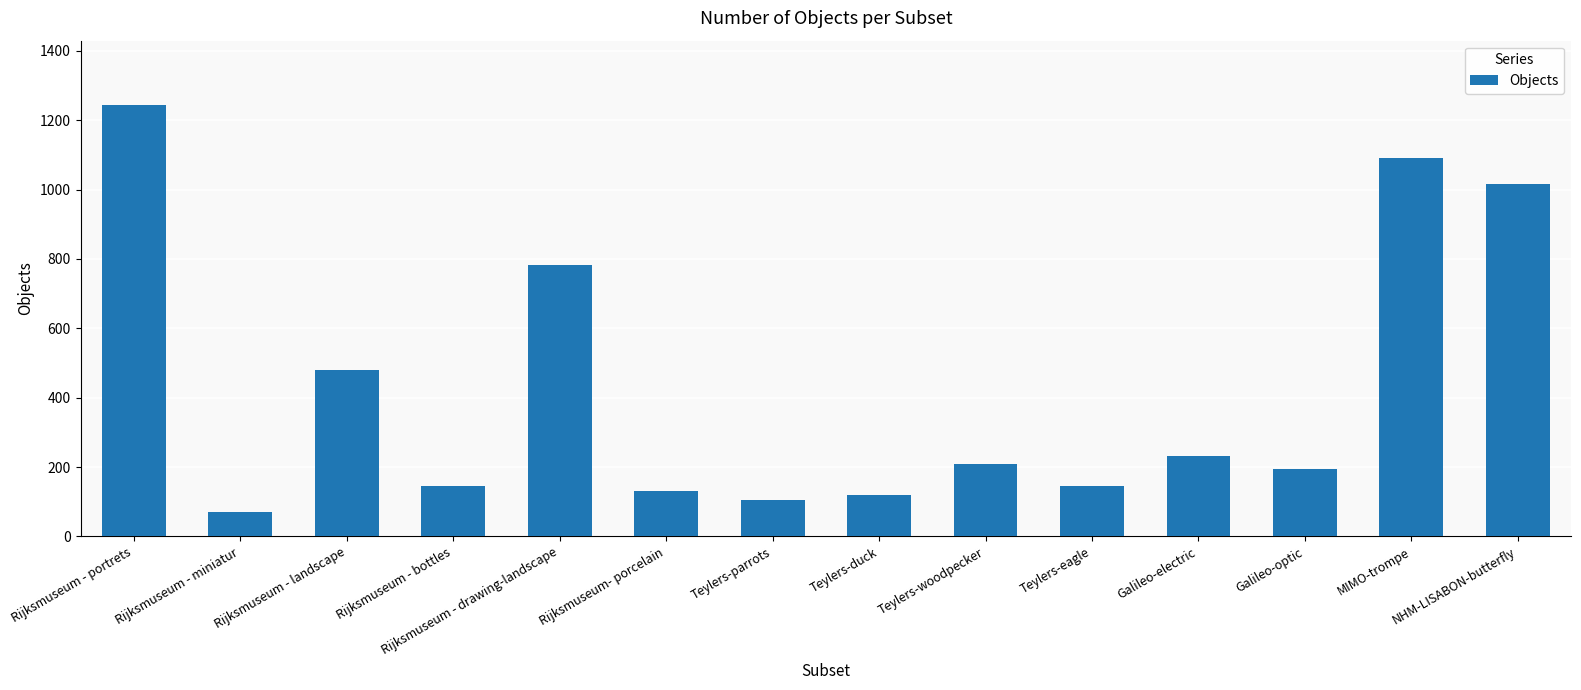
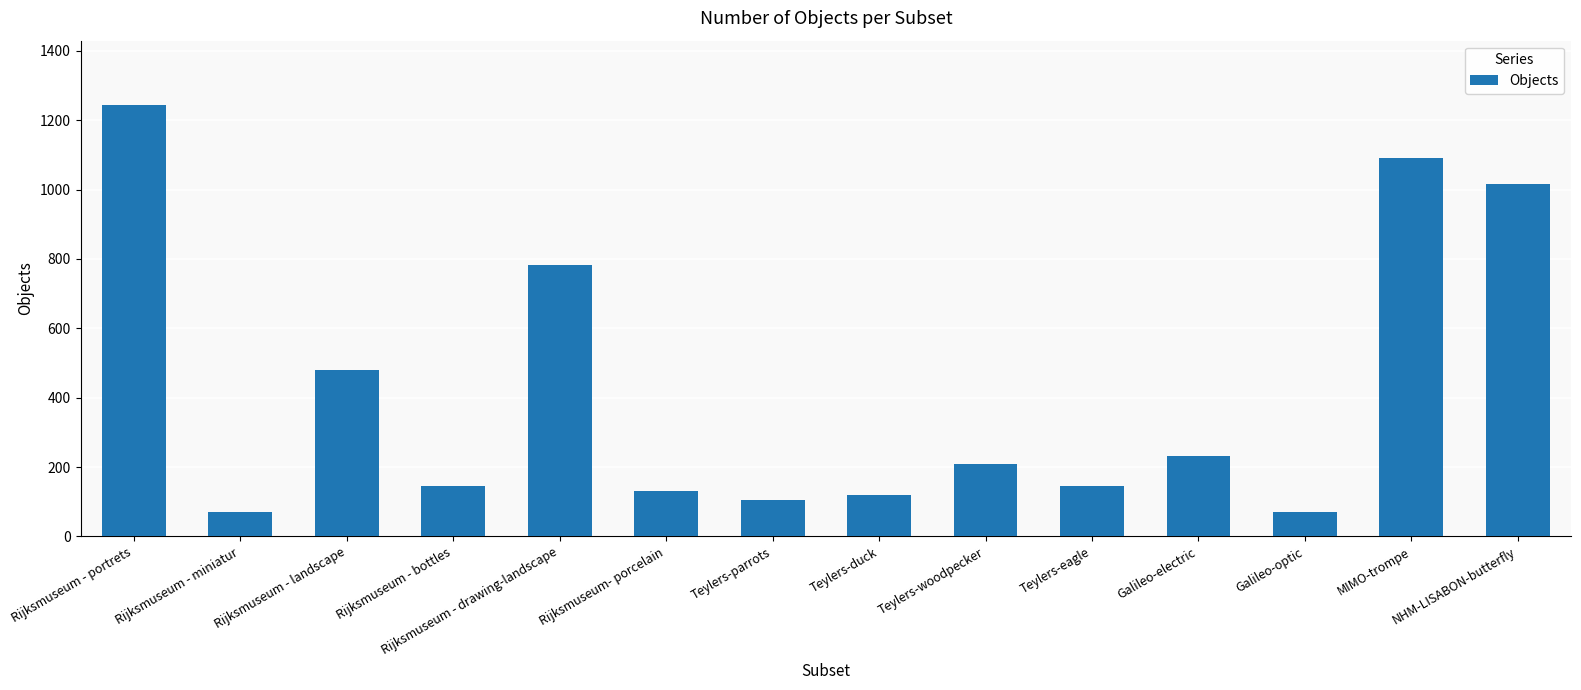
  {
    "Rijksmuseum - portrets": 1240,
    "Rijksmuseum - miniatur": 70,
    "Rijksmuseum - landscape": 480,
    "Rijksmuseum - bottles": 140,
    "Rijksmuseum - drawing-landscape": 780,
    "Rijksmuseum- porcelain": 130,
    "Teylers-parrots": 110,
    "Teylers-duck": 120,
    "Teylers-woodpecker": 210,
    "Teylers-eagle": 150,
    "Galileo-electric": 230,
-   "Galileo-optic": 200,
+   "Galileo-optic": 70,
    "MIMO-trompe": 1090,
    "NHM-LISABON-butterfly": 1020
  }
